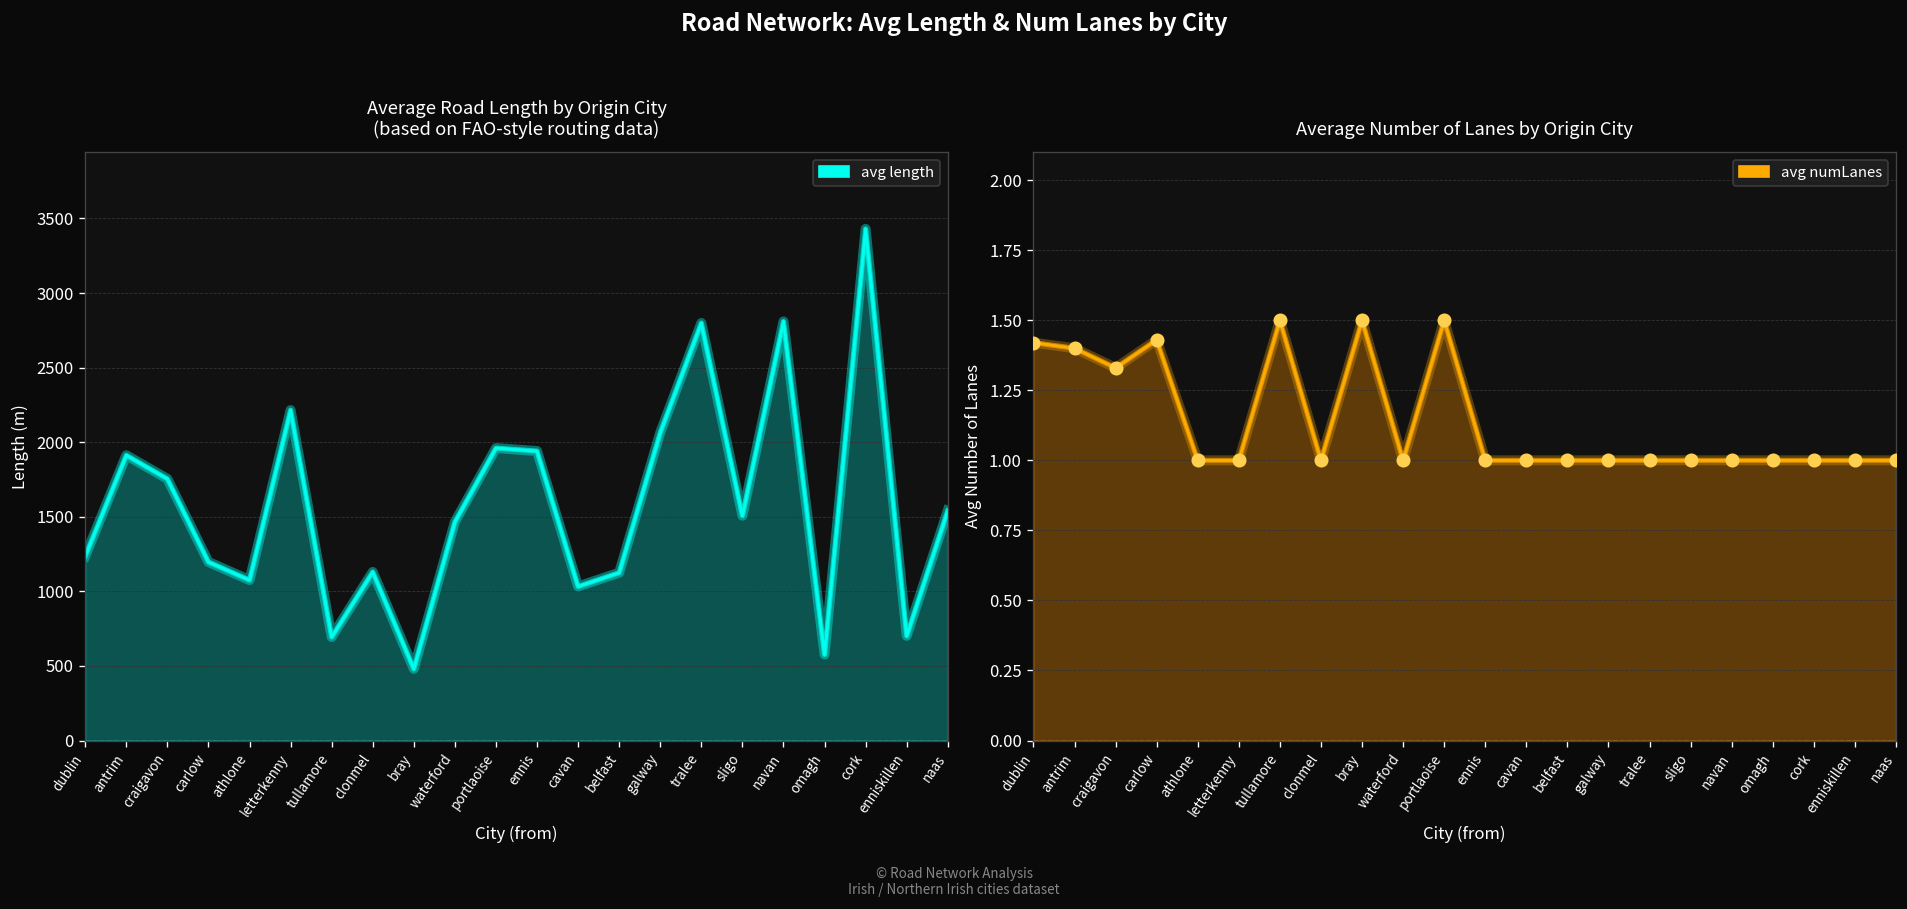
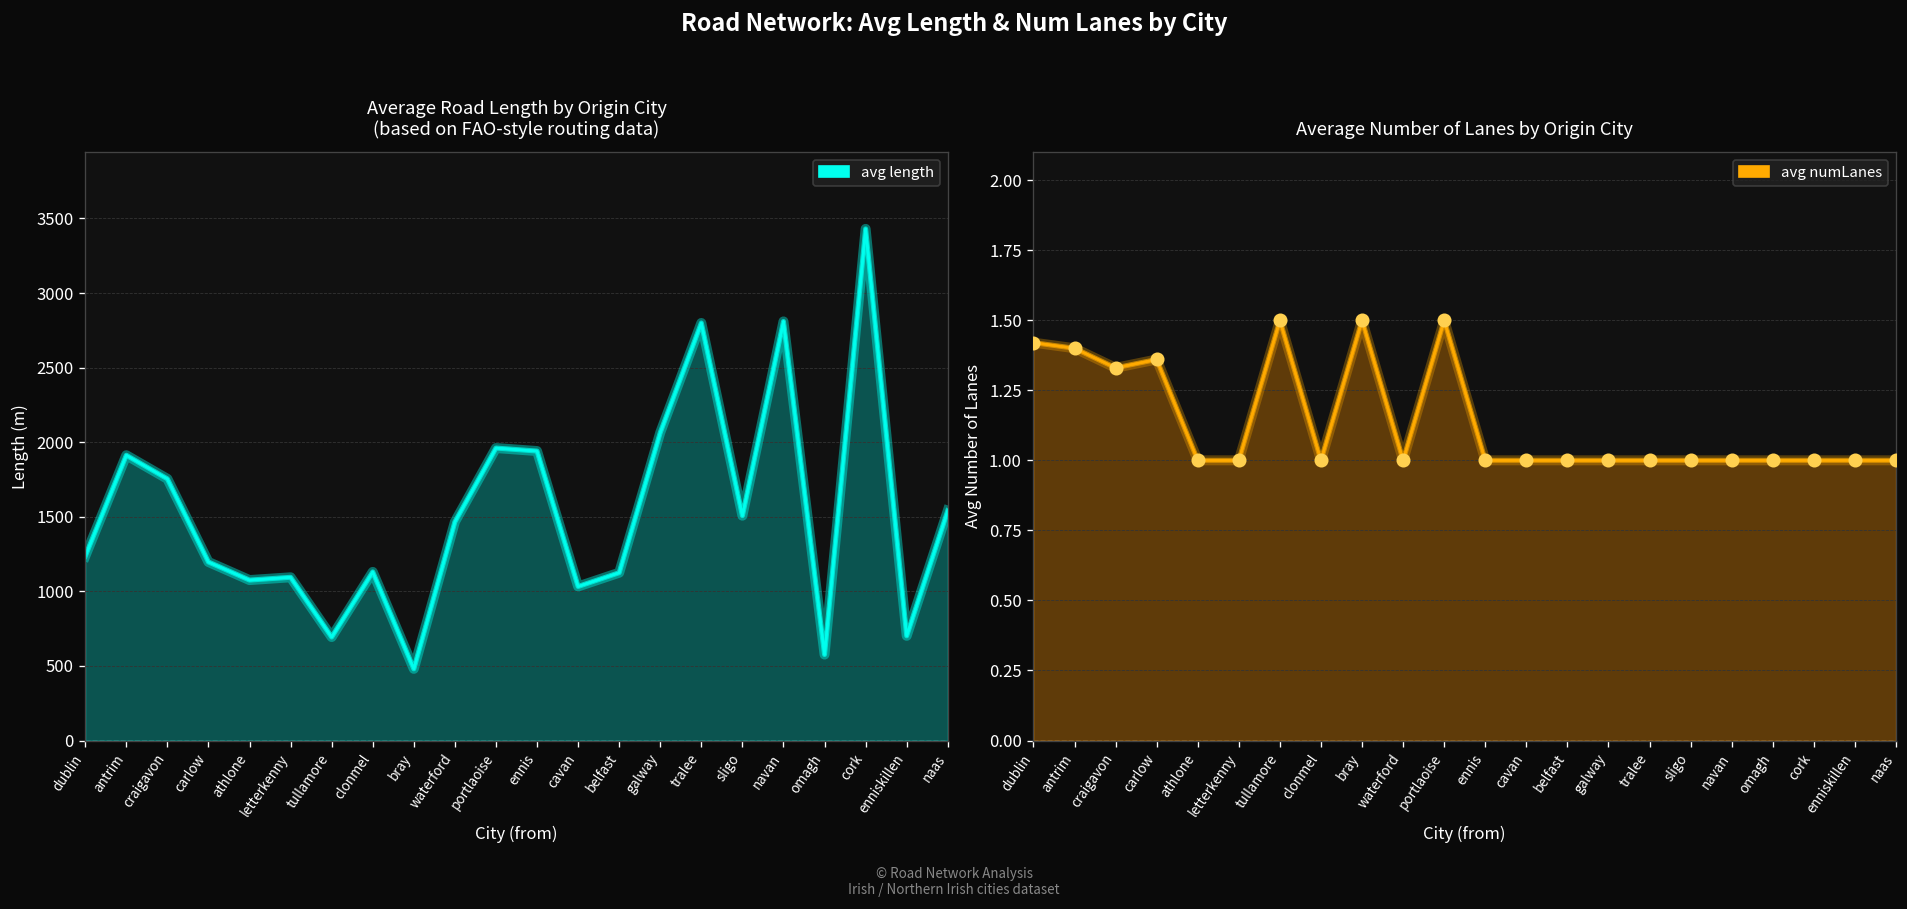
  {
    "Average Road Length by Origin City (based on FAO-style routing data)": {
      "dublin": 1240,
      "antrim": 1910,
      "craigavon": 1750,
      "carlow": 1200,
      "athlone": 1080,
-     "letterkenny": 2220,
+     "letterkenny": 1090,
      "tullamore": 690,
      "clonmel": 1130,
      "bray": 480,
      "waterford": 1470,
      "portlaoise": 1960,
      "ennis": 1940,
      "cavan": 1030,
      "belfast": 1130,
      "galway": 2060,
      "tralee": 2800,
      "sligo": 1510,
      "navan": 2810,
      "omagh": 580,
      "cork": 3430,
      "enniskillen": 700,
      "naas": 1540
    },
    "Average Number of Lanes by Origin City": {
      "dublin": 1.42,
      "antrim": 1.40,
      "craigavon": 1.33,
-     "carlow": 1.43,
+     "carlow": 1.36,
      "athlone": 1.00,
      "letterkenny": 1.00,
      "tullamore": 1.50,
      "clonmel": 1.00,
      "bray": 1.50,
      "waterford": 1.00,
      "portlaoise": 1.50,
      "ennis": 1.00,
      "cavan": 1.00,
      "belfast": 1.00,
      "galway": 1.00,
      "tralee": 1.00,
      "sligo": 1.00,
      "navan": 1.00,
      "omagh": 1.00,
      "cork": 1.00,
      "enniskillen": 1.00,
      "naas": 1.00
    }
  }
